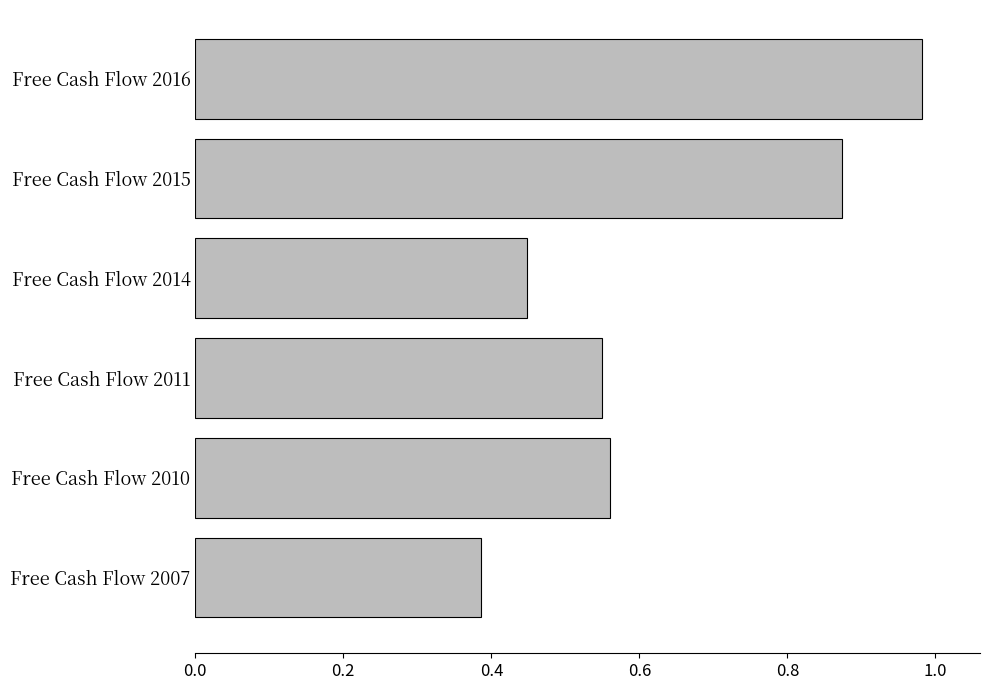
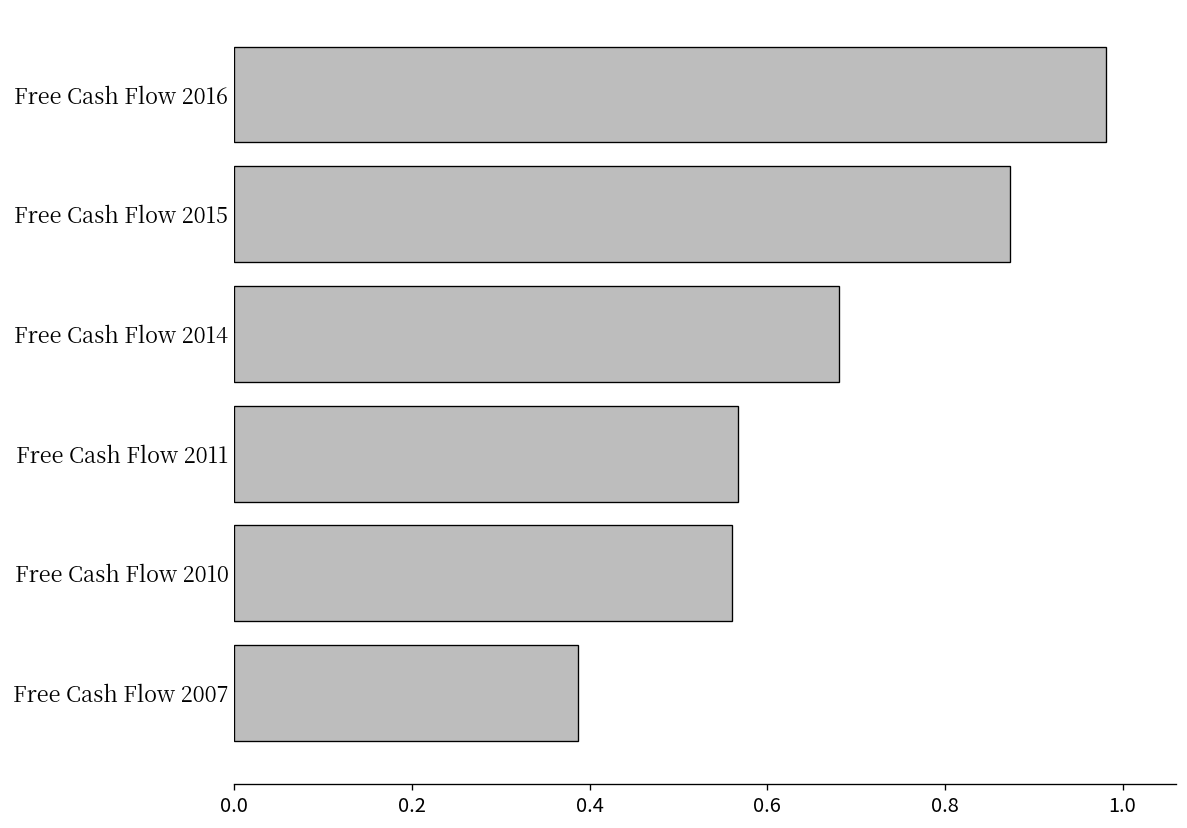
  {
    "Free Cash Flow 2016": 0.98,
    "Free Cash Flow 2015": 0.87,
-   "Free Cash Flow 2014": 0.45,
-   "Free Cash Flow 2011": 0.55,
+   "Free Cash Flow 2014": 0.68,
+   "Free Cash Flow 2011": 0.57,
    "Free Cash Flow 2010": 0.56,
    "Free Cash Flow 2007": 0.39
  }
